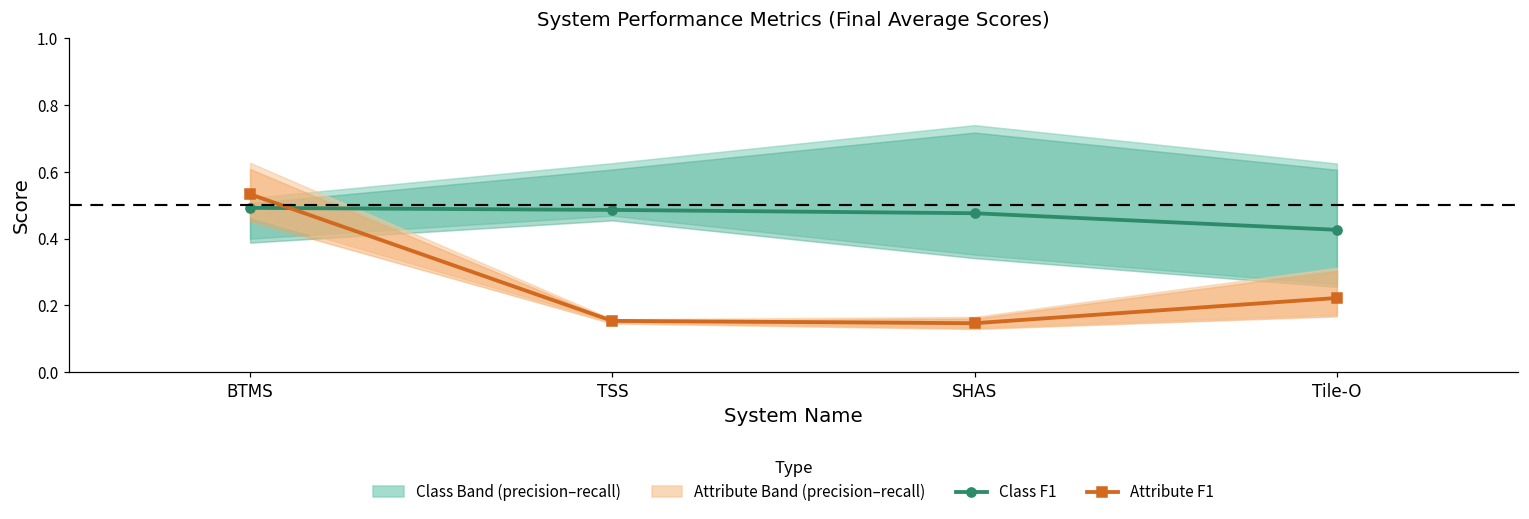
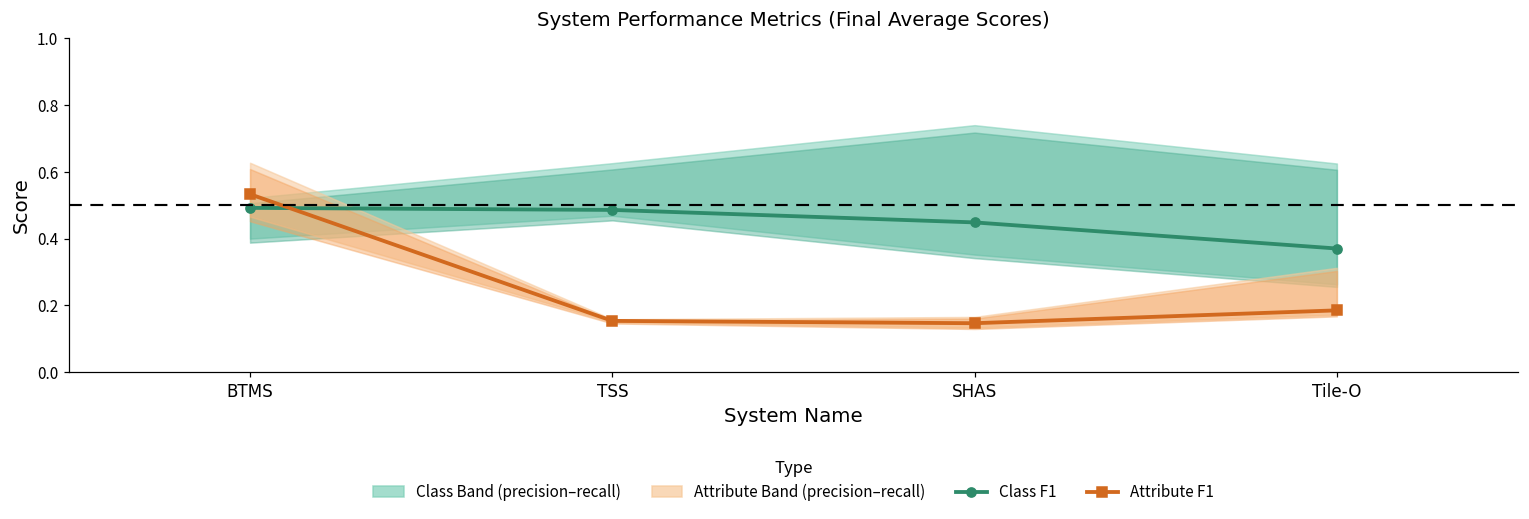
  {
    "Class F1": {
      "BTMS": 0.49,
      "TSS": 0.49,
-     "SHAS": 0.48,
-     "Tile-O": 0.43
+     "SHAS": 0.45,
+     "Tile-O": 0.37
    },
    "Attribute F1": {
      "BTMS": 0.53,
      "SHAS": 0.15,
-     "Tile-O": 0.22
+     "Tile-O": 0.19
    }
  }
